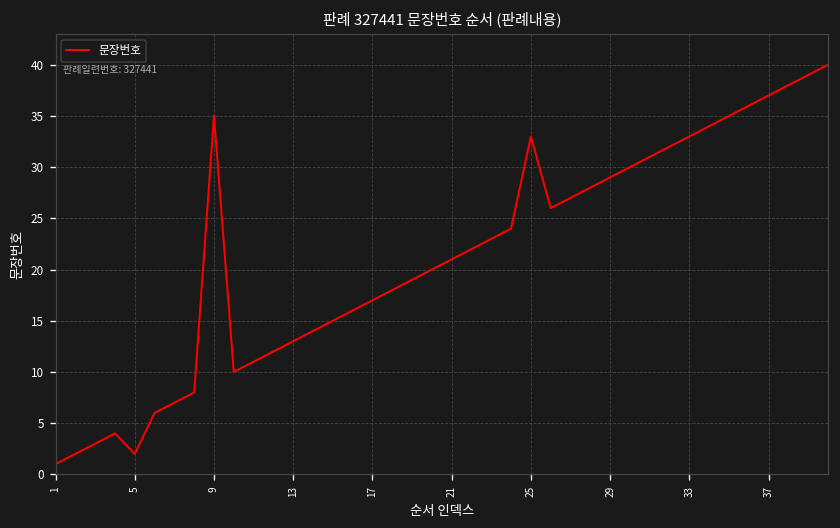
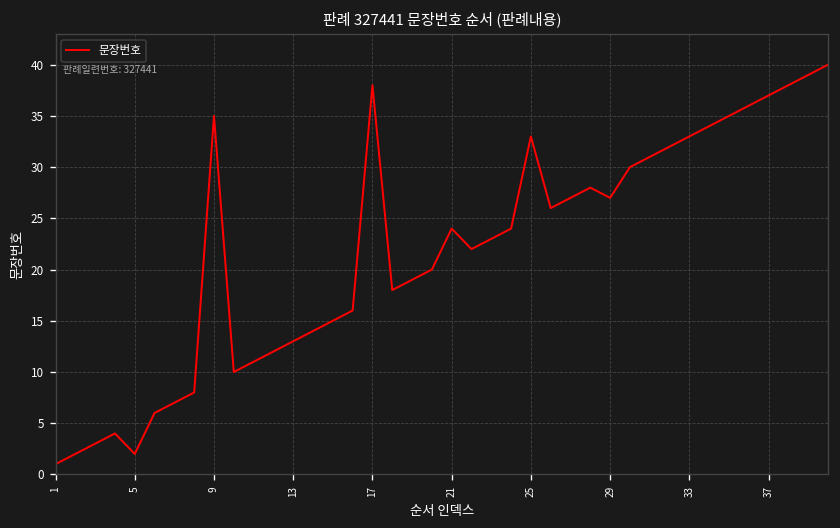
  {
    "1": 1,
    "5": 2,
    "9": 35,
    "13": 13,
-   "17": 17,
-   "21": 21,
+   "17": 38,
+   "21": 24,
    "25": 33,
-   "29": 29,
+   "29": 27,
    "33": 33,
    "37": 37
  }
